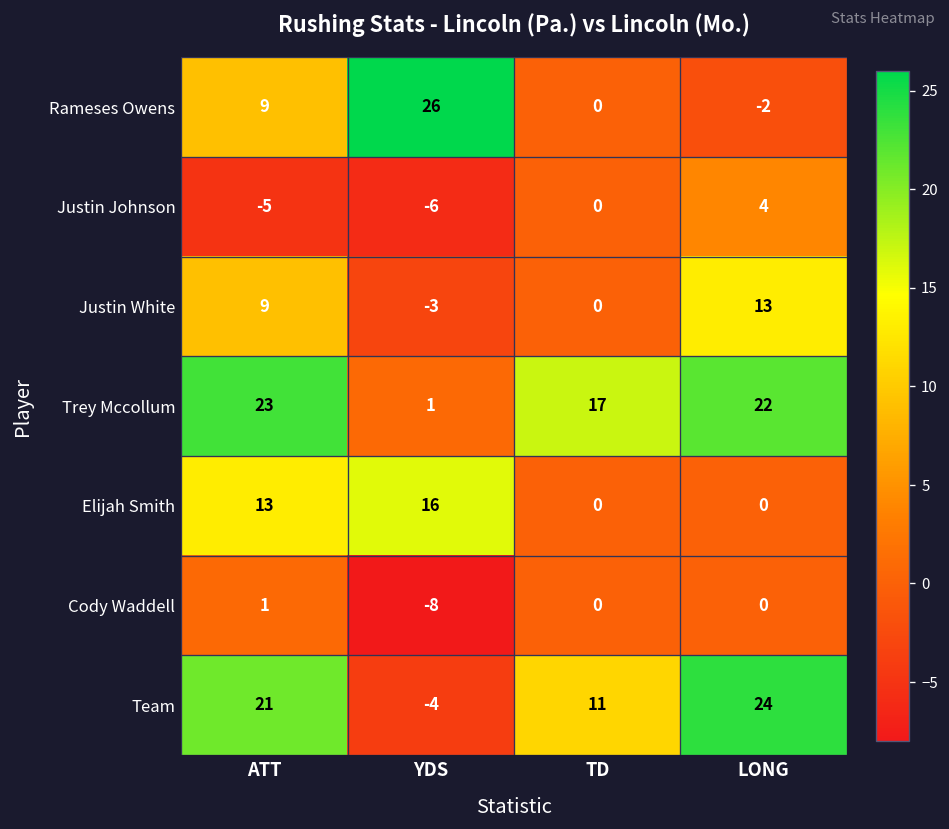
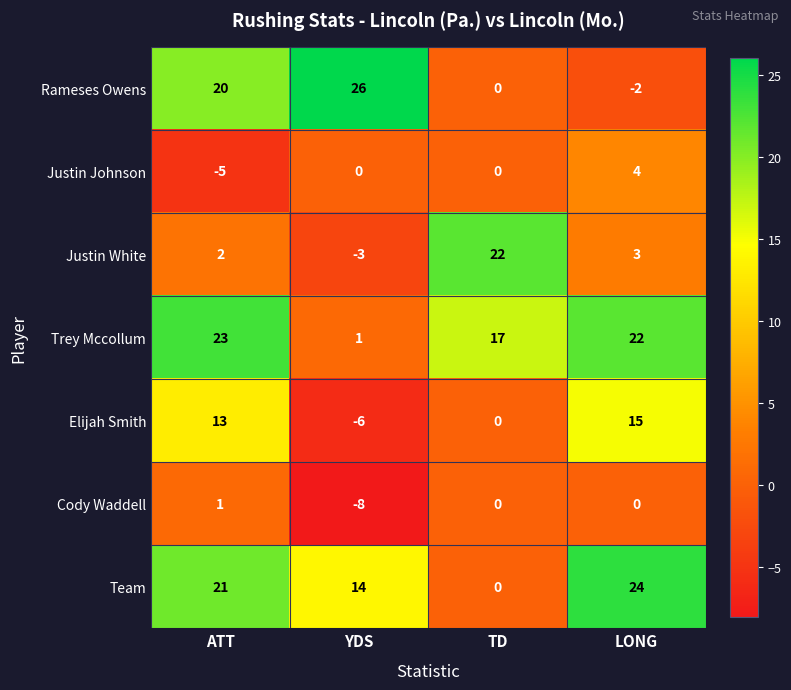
  {
    "Rameses Owens": {
-     "ATT": 9,
+     "ATT": 20,
      "YDS": 26,
      "TD": 0,
      "LONG": -2
    },
    "Justin Johnson": {
      "ATT": -5,
-     "YDS": -6,
+     "YDS": 0,
      "TD": 0,
      "LONG": 4
    },
    "Justin White": {
-     "ATT": 9,
+     "ATT": 2,
      "YDS": -3,
-     "TD": 0,
-     "LONG": 13
+     "TD": 22,
+     "LONG": 3
    },
    "Trey Mccollum": {
      "ATT": 23,
      "YDS": 1,
      "TD": 17,
      "LONG": 22
    },
    "Elijah Smith": {
      "ATT": 13,
-     "YDS": 16,
+     "YDS": -6,
      "TD": 0,
-     "LONG": 0
+     "LONG": 15
    },
    "Cody Waddell": {
      "ATT": 1,
      "YDS": -8,
      "TD": 0,
      "LONG": 0
    },
    "Team": {
      "ATT": 21,
-     "YDS": -4,
-     "TD": 11,
+     "YDS": 14,
+     "TD": 0,
      "LONG": 24
    }
  }
